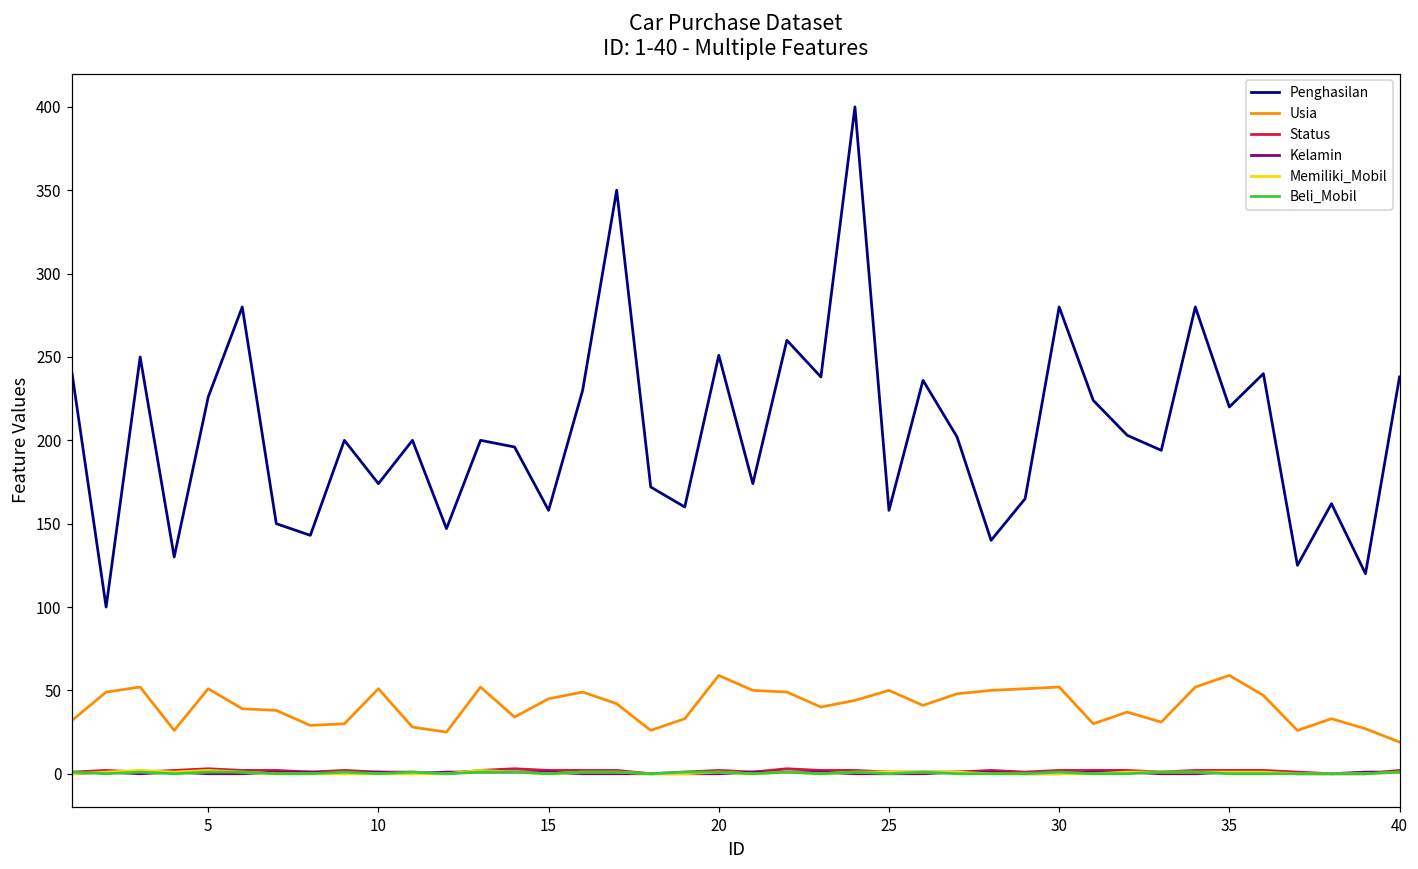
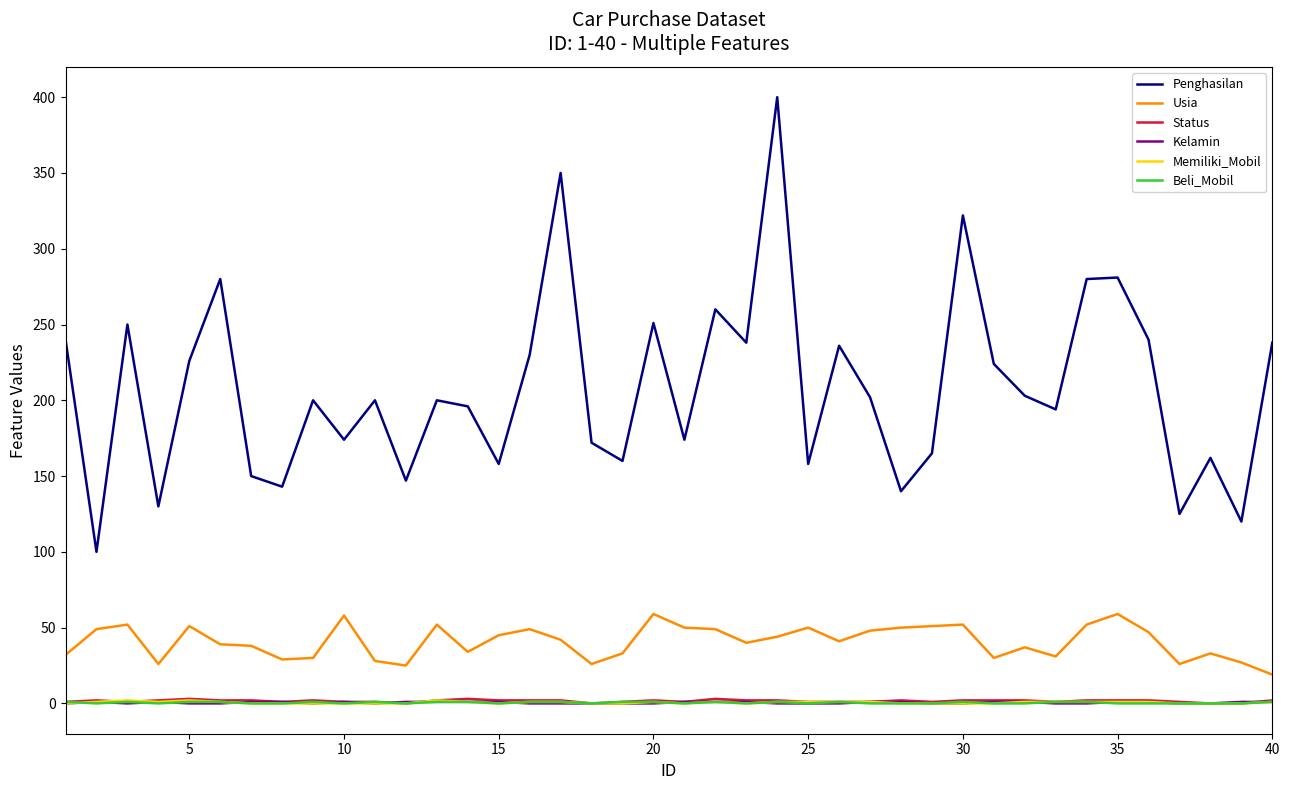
  {
    "Penghasilan": {
      "5": 226,
      "10": 174,
      "15": 158,
      "20": 251,
      "25": 158,
-     "30": 280,
-     "35": 220,
+     "30": 322,
+     "35": 281,
      "40": 238
    },
    "Usia": {
      "5": 51,
-     "10": 51,
+     "10": 58,
      "15": 45,
      "20": 59,
      "25": 50,
      "30": 52,
      "35": 59,
      "40": 19
    }
  }
